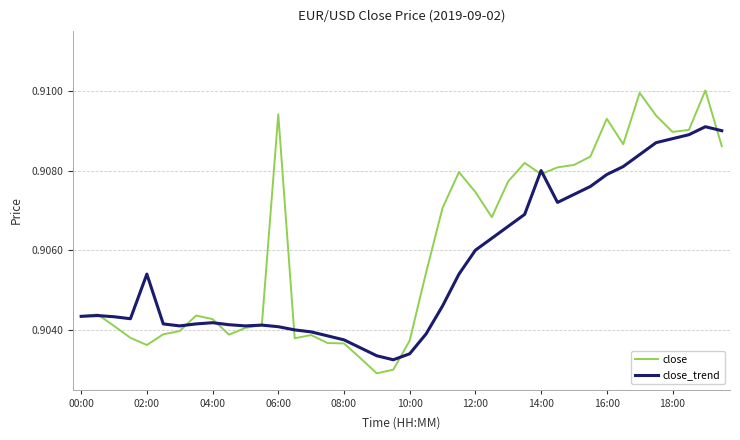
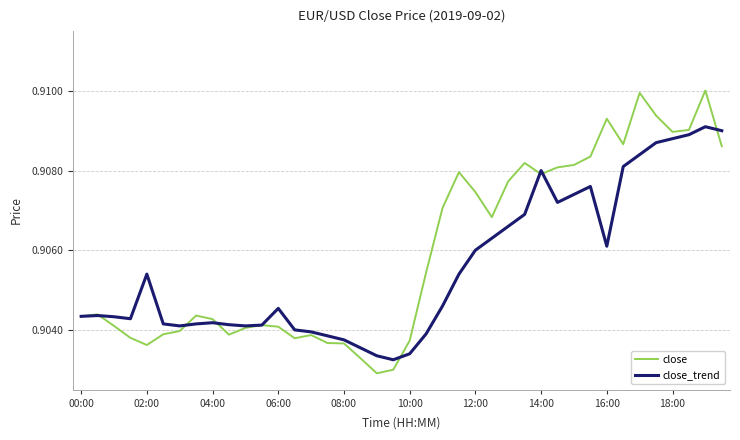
  {
    "close": {
      "02:00": 0.9036,
      "04:00": 0.9043,
-     "06:00": 0.9094,
+     "06:00": 0.9041,
      "08:00": 0.9037,
      "10:00": 0.9037,
      "12:00": 0.9075,
      "14:00": 0.9079,
      "16:00": 0.9093,
      "18:00": 0.9090
    },
    "close_trend": {
      "02:00": 0.9054,
      "04:00": 0.9042,
-     "06:00": 0.9041,
+     "06:00": 0.9045,
      "08:00": 0.9038,
      "10:00": 0.9034,
      "12:00": 0.9060,
      "14:00": 0.9080,
-     "16:00": 0.9079,
+     "16:00": 0.9061,
      "18:00": 0.9088
    }
  }
